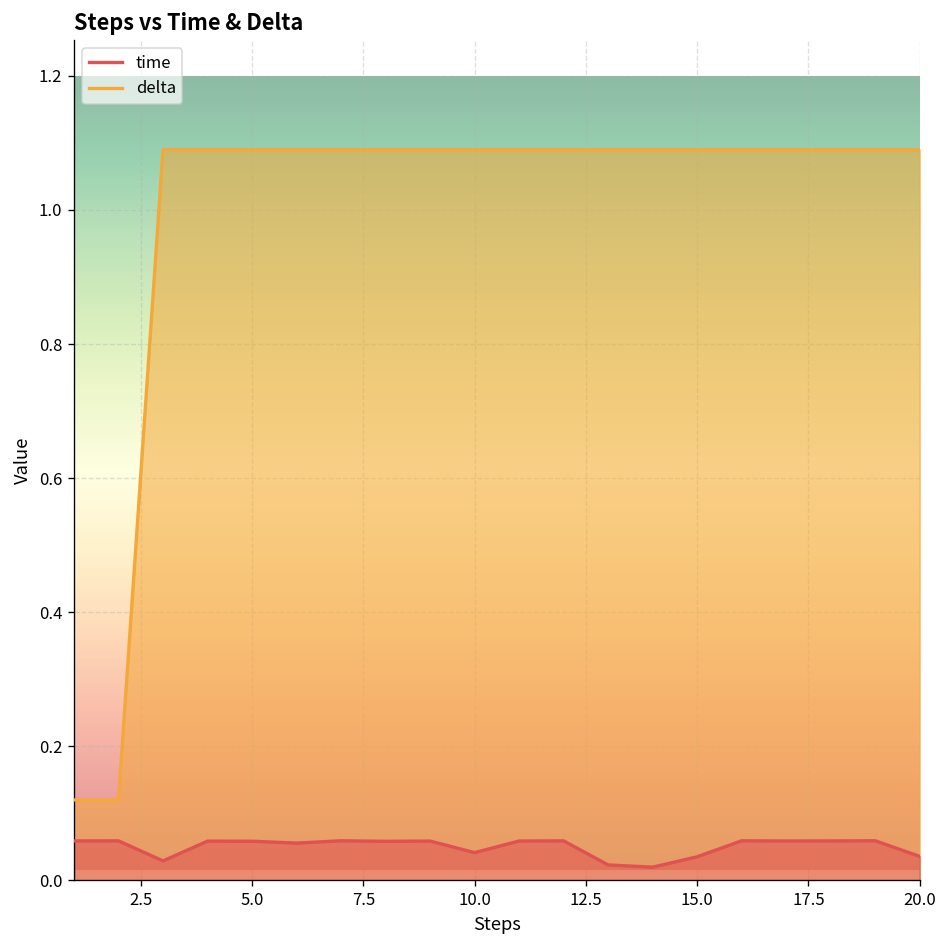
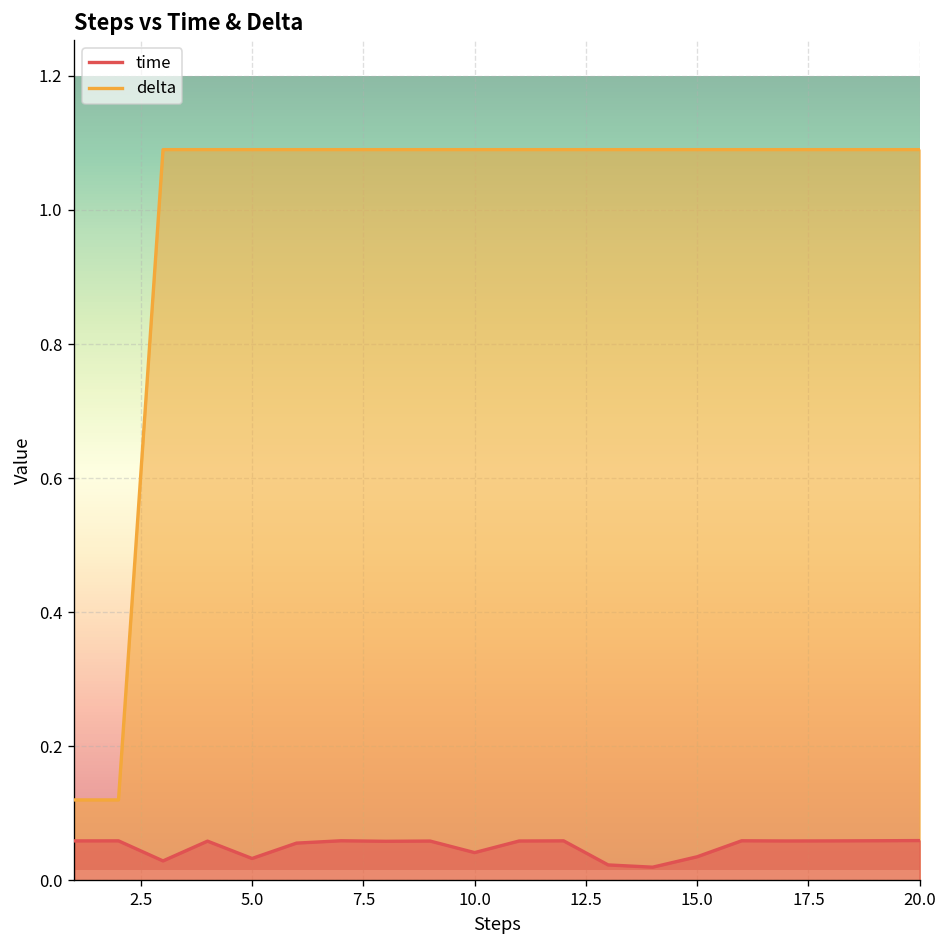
  {
    "delta": {
      "5.0": 1.09,
      "10.0": 1.09,
      "15.0": 1.09,
      "20.0": 1.09
    },
    "time": {
-     "5.0": 0.06,
+     "5.0": 0.03,
      "10.0": 0.04,
      "15.0": 0.04,
-     "20.0": 0.04
+     "20.0": 0.06
    }
  }
